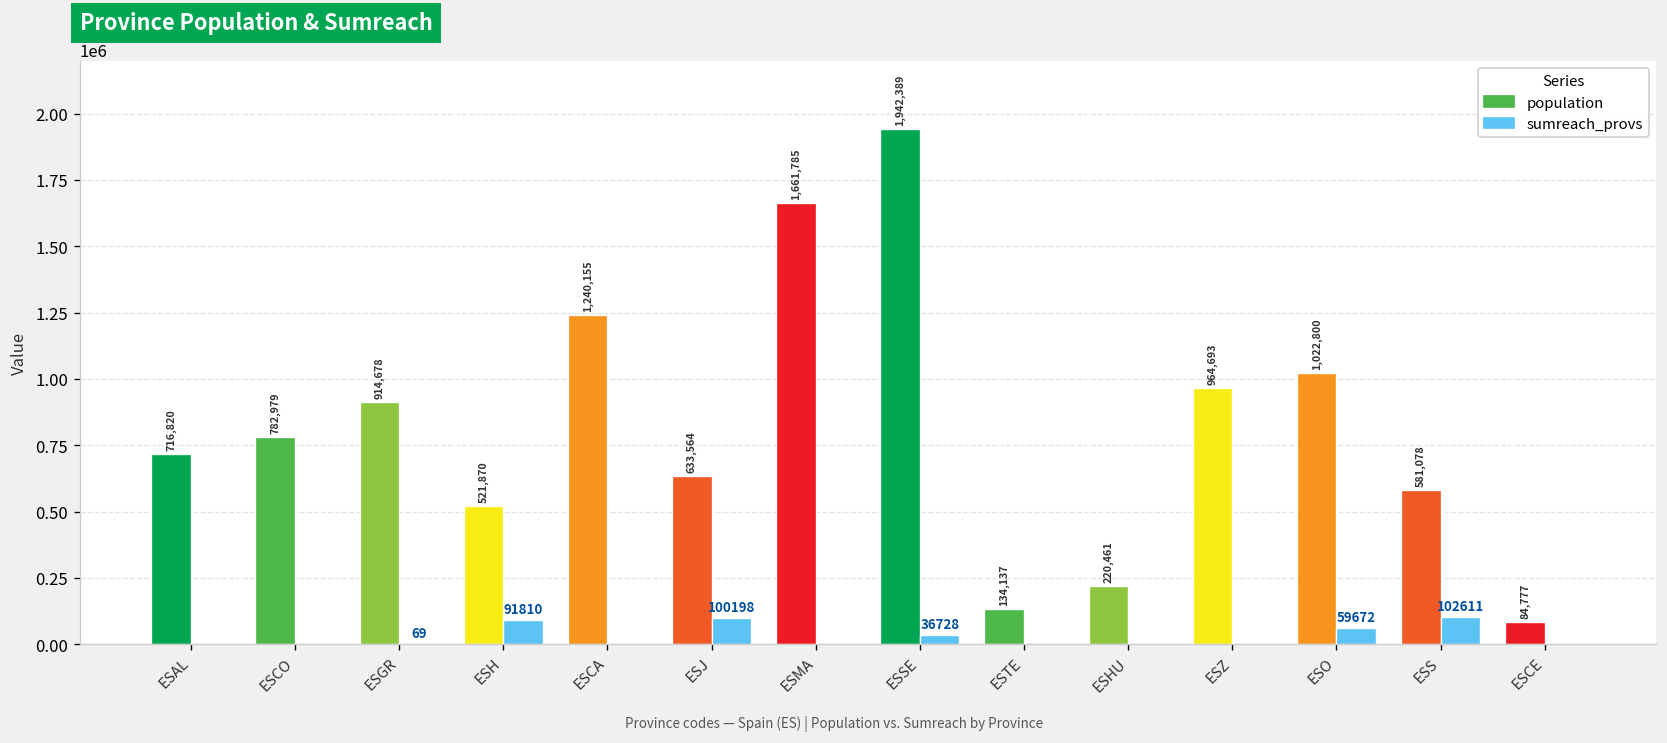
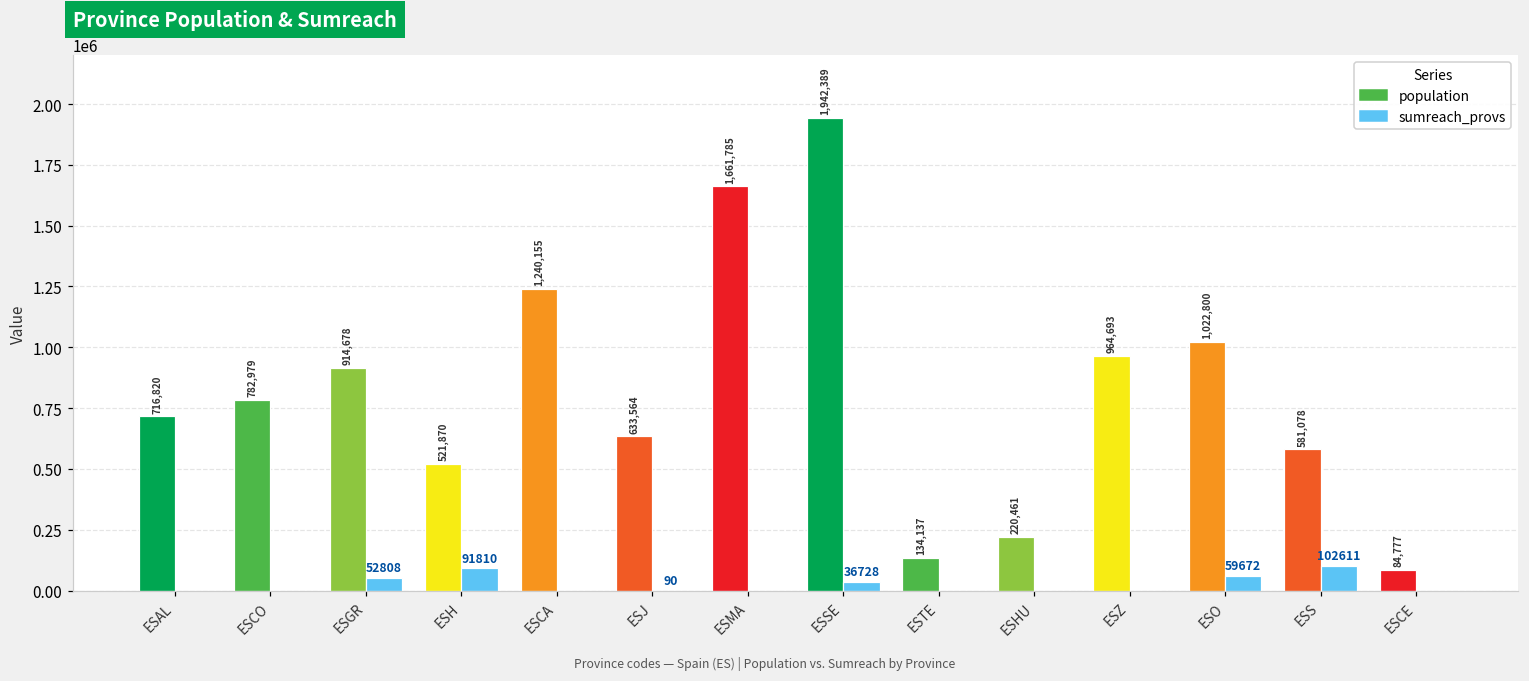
  {
    "sumreach_provs": {
-     "ESGR": 69,
+     "ESGR": 52808,
      "ESH": 91810,
-     "ESJ": 100198,
+     "ESJ": 90,
      "ESSE": 36728,
      "ESO": 59672,
      "ESS": 102611
    }
  }
